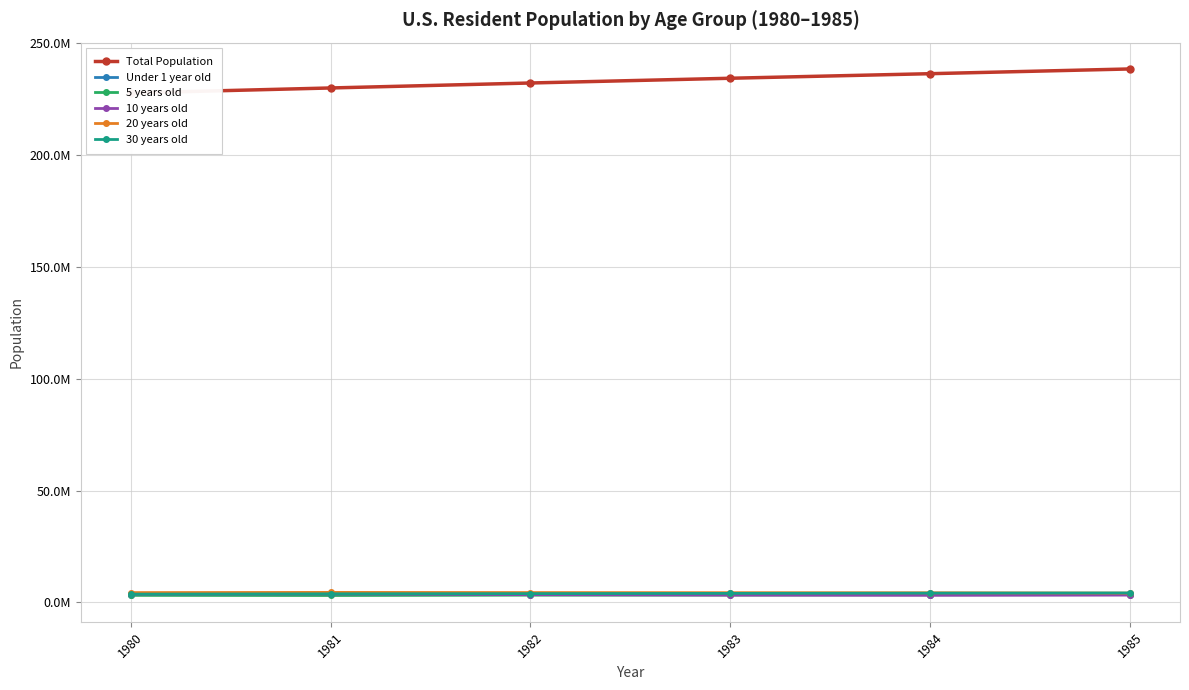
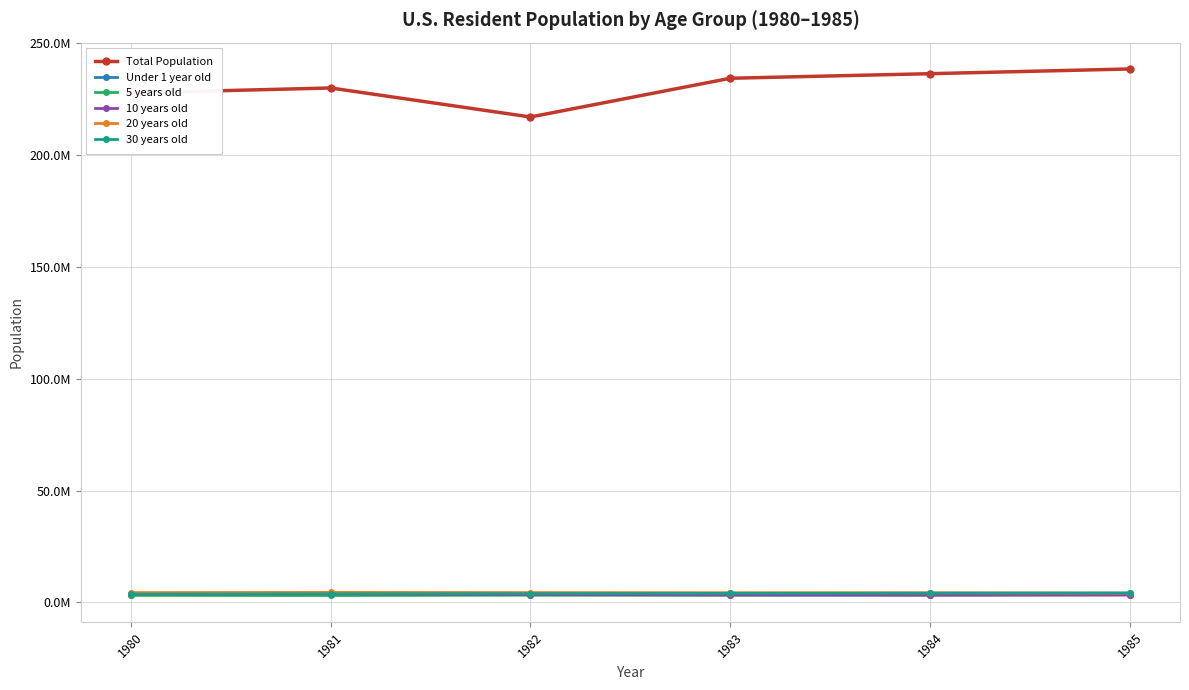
  {
    "Total Population": {
      "1981": 230000000,
-     "1982": 232000000,
+     "1982": 217000000,
      "1983": 234000000,
      "1984": 236000000,
      "1985": 238000000
    }
  }
